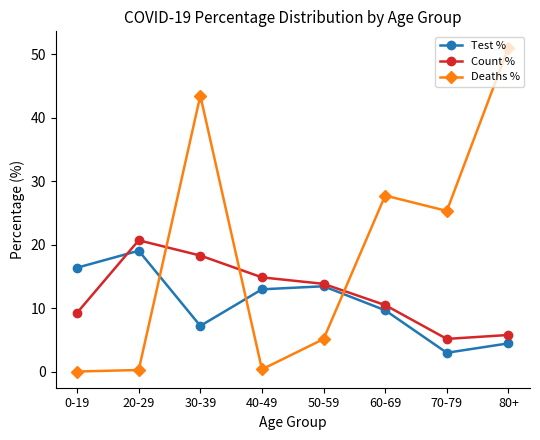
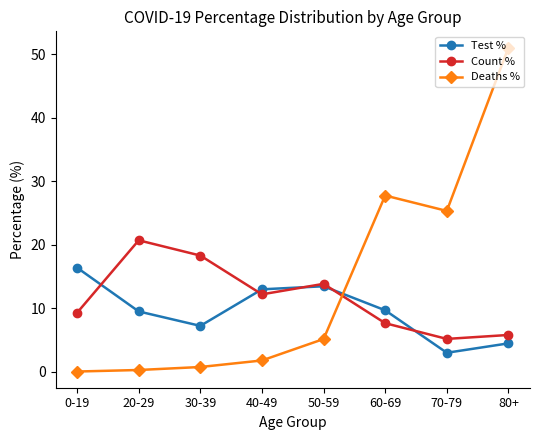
  {
    "Test %": {
      "0-19": 16,
-     "20-29": 19,
+     "20-29": 10,
      "30-39": 7,
      "40-49": 13,
      "60-69": 10,
      "70-79": 3,
      "80+": 4
    },
    "Count %": {
      "0-19": 9,
      "20-29": 21,
      "30-39": 18,
-     "40-49": 15,
-     "60-69": 11,
+     "40-49": 12,
+     "60-69": 8,
      "70-79": 5,
      "80+": 6
    },
    "Deaths %": {
      "0-19": 0,
      "20-29": 0,
-     "30-39": 43,
-     "40-49": 0,
+     "30-39": 1,
+     "40-49": 2,
      "50-59": 5,
      "60-69": 28,
      "70-79": 25
    }
  }
